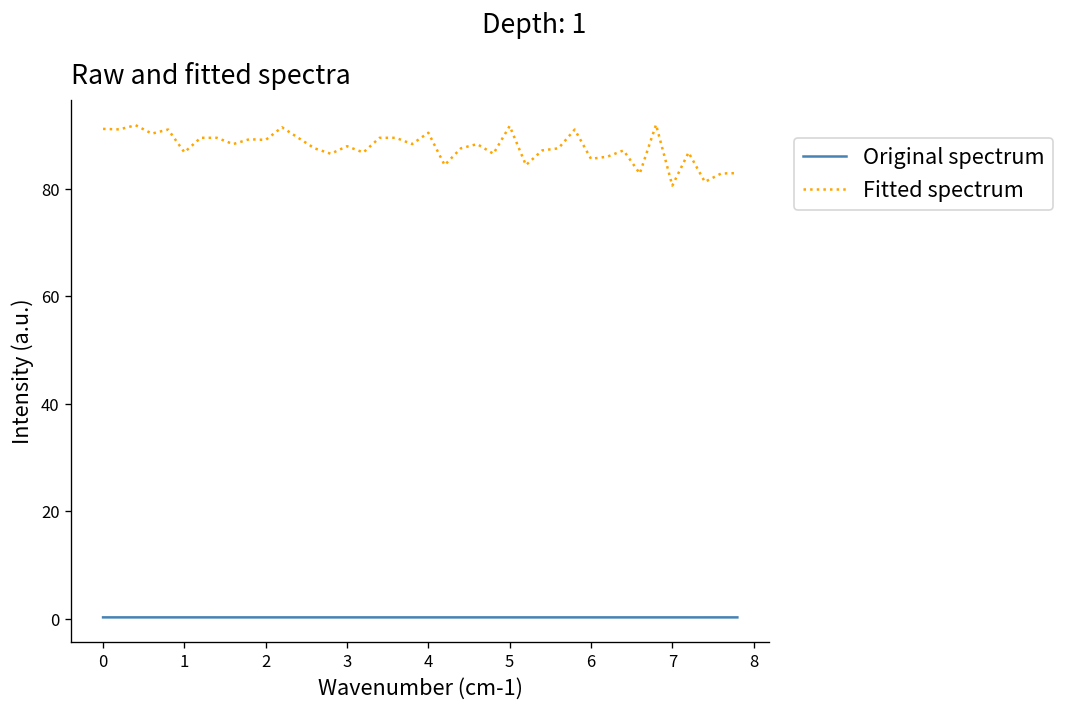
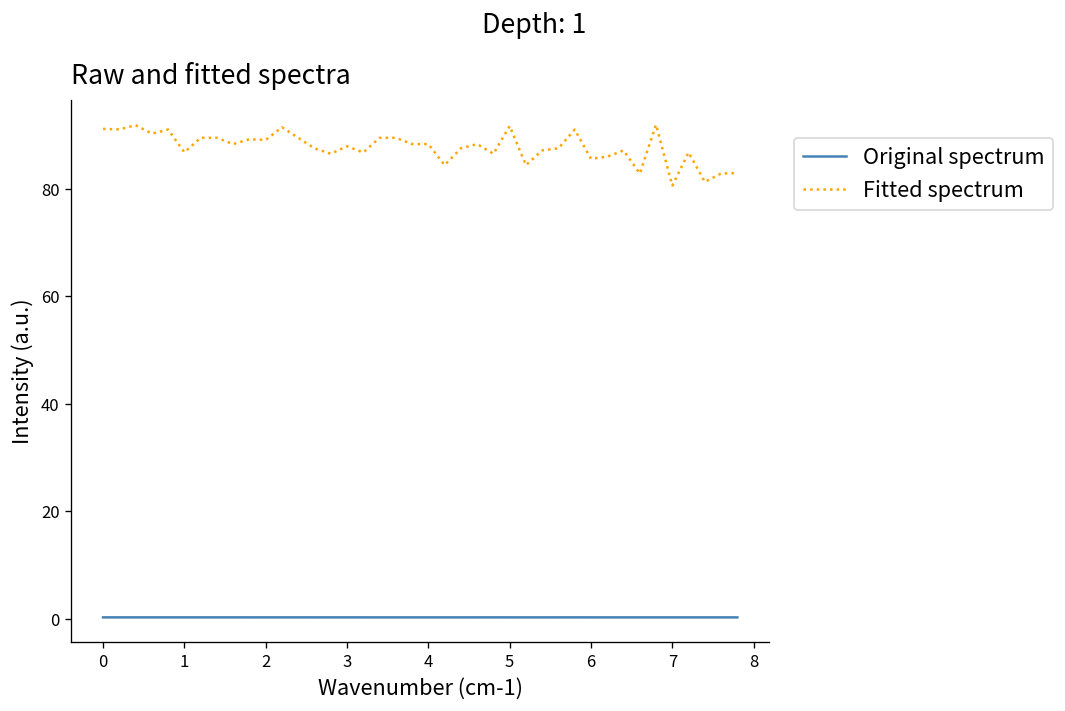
  {
    "Original spectrum": {
      "0": 0,
      "1": 0,
      "2": 0,
      "3": 0,
      "4": 0,
      "5": 0,
      "6": 0,
      "7": 0
    },
    "Fitted spectrum": {
      "0": 91,
      "1": 87,
      "2": 89,
      "3": 88,
-     "4": 90,
+     "4": 88,
      "5": 92,
      "6": 86,
      "7": 81
    }
  }
